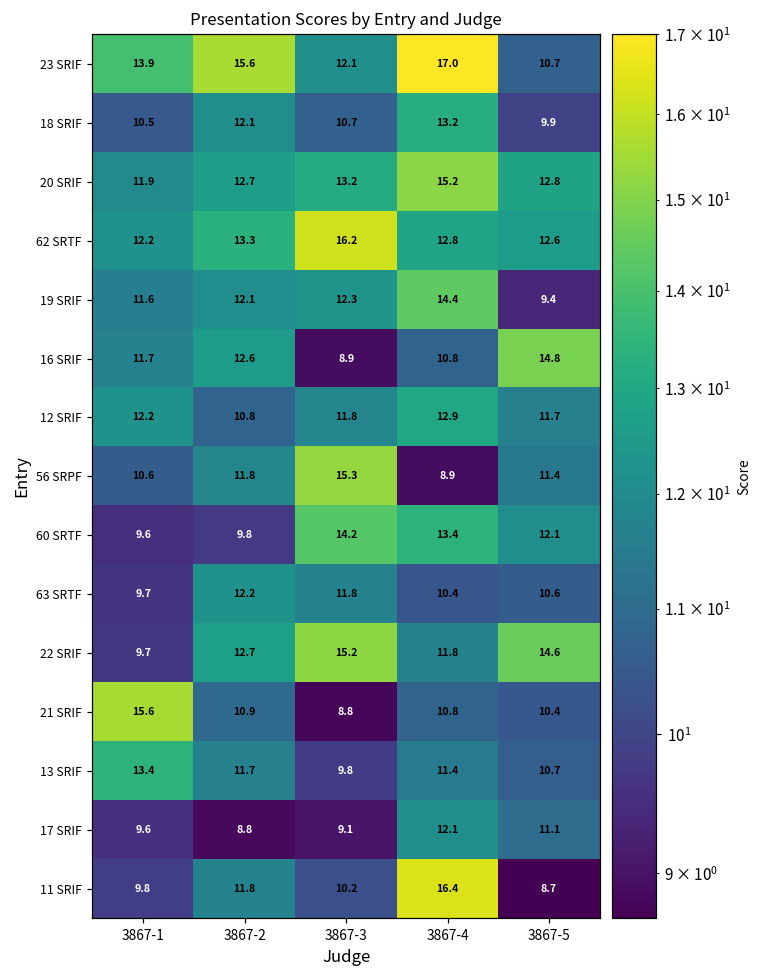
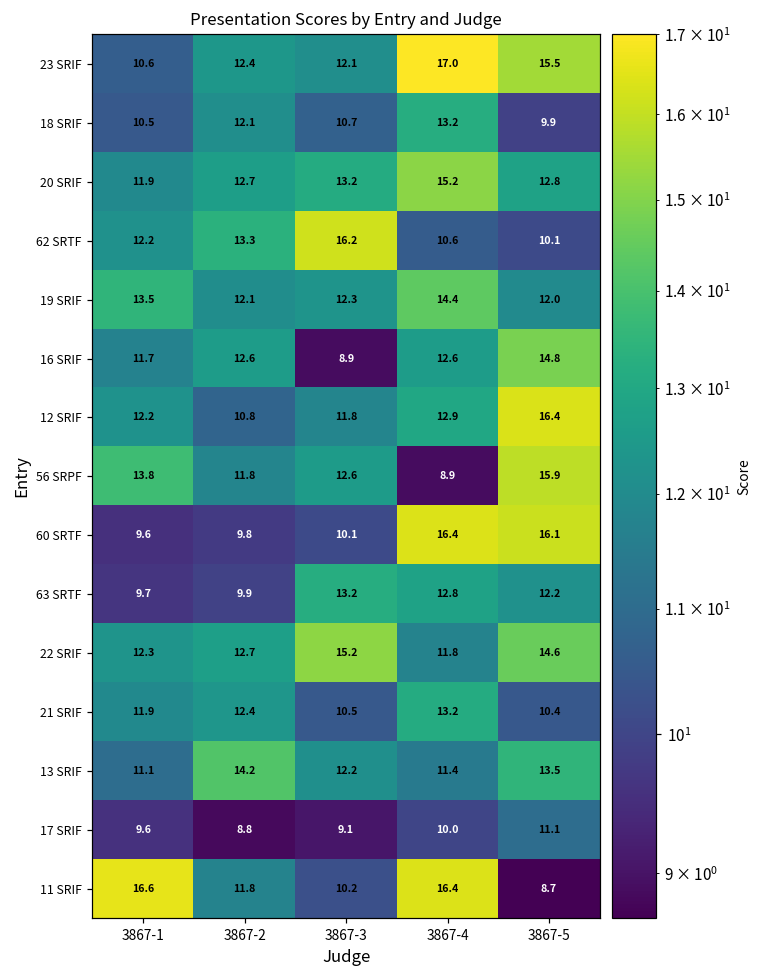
  {
    "23 SRIF": {
-     "3867-1": 13.9,
-     "3867-2": 15.6,
+     "3867-1": 10.6,
+     "3867-2": 12.4,
      "3867-3": 12.1,
      "3867-4": 17.0,
-     "3867-5": 10.7
+     "3867-5": 15.5
    },
    "18 SRIF": {
      "3867-1": 10.5,
      "3867-2": 12.1,
      "3867-3": 10.7,
      "3867-4": 13.2,
      "3867-5": 9.9
    },
    "20 SRIF": {
      "3867-1": 11.9,
      "3867-2": 12.7,
      "3867-3": 13.2,
      "3867-4": 15.2,
      "3867-5": 12.8
    },
    "62 SRTF": {
      "3867-1": 12.2,
      "3867-2": 13.3,
      "3867-3": 16.2,
-     "3867-4": 12.8,
-     "3867-5": 12.6
+     "3867-4": 10.6,
+     "3867-5": 10.1
    },
    "19 SRIF": {
-     "3867-1": 11.6,
+     "3867-1": 13.5,
      "3867-2": 12.1,
      "3867-3": 12.3,
      "3867-4": 14.4,
-     "3867-5": 9.4
+     "3867-5": 12.0
    },
    "16 SRIF": {
      "3867-1": 11.7,
      "3867-2": 12.6,
      "3867-3": 8.9,
-     "3867-4": 10.8,
+     "3867-4": 12.6,
      "3867-5": 14.8
    },
    "12 SRIF": {
      "3867-1": 12.2,
      "3867-2": 10.8,
      "3867-3": 11.8,
      "3867-4": 12.9,
-     "3867-5": 11.7
+     "3867-5": 16.4
    },
    "56 SRPF": {
-     "3867-1": 10.6,
+     "3867-1": 13.8,
      "3867-2": 11.8,
-     "3867-3": 15.3,
+     "3867-3": 12.6,
      "3867-4": 8.9,
-     "3867-5": 11.4
+     "3867-5": 15.9
    },
    "60 SRTF": {
      "3867-1": 9.6,
      "3867-2": 9.8,
-     "3867-3": 14.2,
-     "3867-4": 13.4,
-     "3867-5": 12.1
+     "3867-3": 10.1,
+     "3867-4": 16.4,
+     "3867-5": 16.1
    },
    "63 SRTF": {
      "3867-1": 9.7,
-     "3867-2": 12.2,
-     "3867-3": 11.8,
-     "3867-4": 10.4,
-     "3867-5": 10.6
+     "3867-2": 9.9,
+     "3867-3": 13.2,
+     "3867-4": 12.8,
+     "3867-5": 12.2
    },
    "22 SRIF": {
-     "3867-1": 9.7,
+     "3867-1": 12.3,
      "3867-2": 12.7,
      "3867-3": 15.2,
      "3867-4": 11.8,
      "3867-5": 14.6
    },
    "21 SRIF": {
-     "3867-1": 15.6,
-     "3867-2": 10.9,
-     "3867-3": 8.8,
-     "3867-4": 10.8,
+     "3867-1": 11.9,
+     "3867-2": 12.4,
+     "3867-3": 10.5,
+     "3867-4": 13.2,
      "3867-5": 10.4
    },
    "13 SRIF": {
-     "3867-1": 13.4,
-     "3867-2": 11.7,
-     "3867-3": 9.8,
+     "3867-1": 11.1,
+     "3867-2": 14.2,
+     "3867-3": 12.2,
      "3867-4": 11.4,
-     "3867-5": 10.7
+     "3867-5": 13.5
    },
    "17 SRIF": {
      "3867-1": 9.6,
      "3867-2": 8.8,
      "3867-3": 9.1,
-     "3867-4": 12.1,
+     "3867-4": 10.0,
      "3867-5": 11.1
    },
    "11 SRIF": {
-     "3867-1": 9.8,
+     "3867-1": 16.6,
      "3867-2": 11.8,
      "3867-3": 10.2,
      "3867-4": 16.4,
      "3867-5": 8.7
    }
  }
